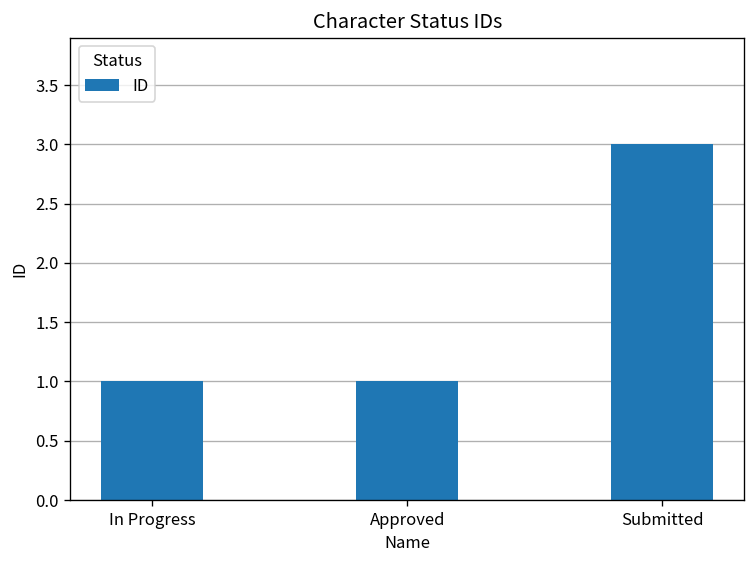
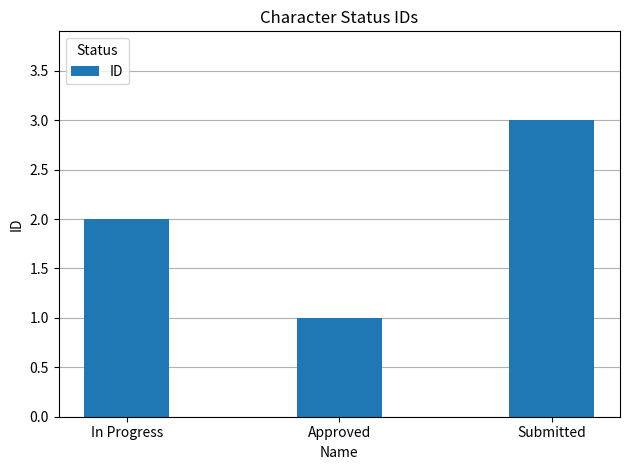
  {
-   "In Progress": 1,
+   "In Progress": 2,
    "Approved": 1,
    "Submitted": 3
  }
